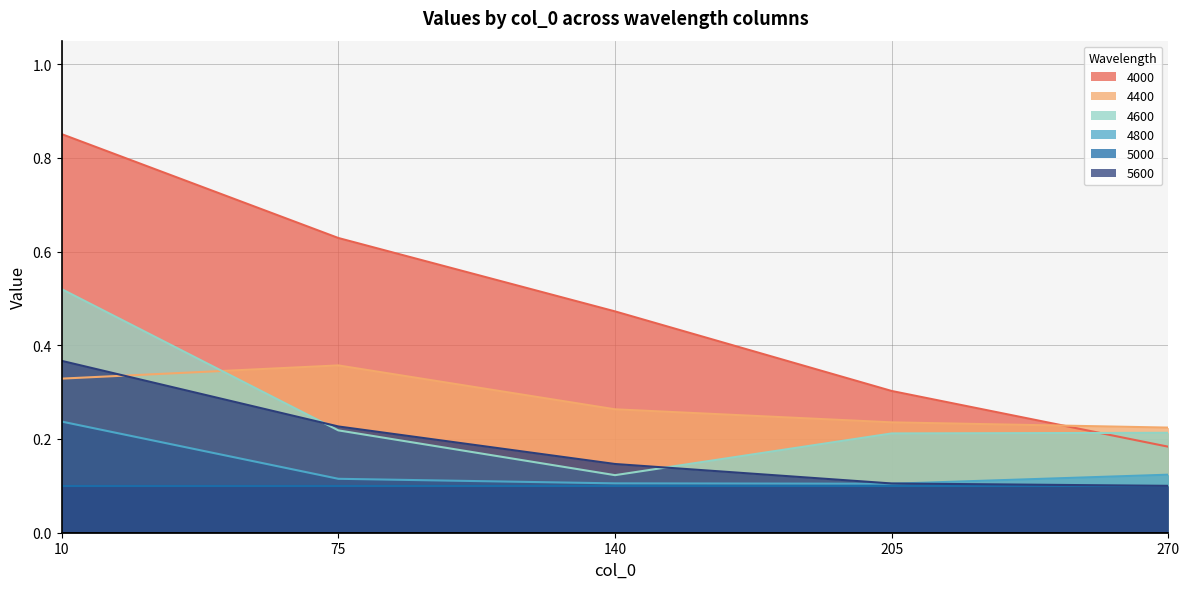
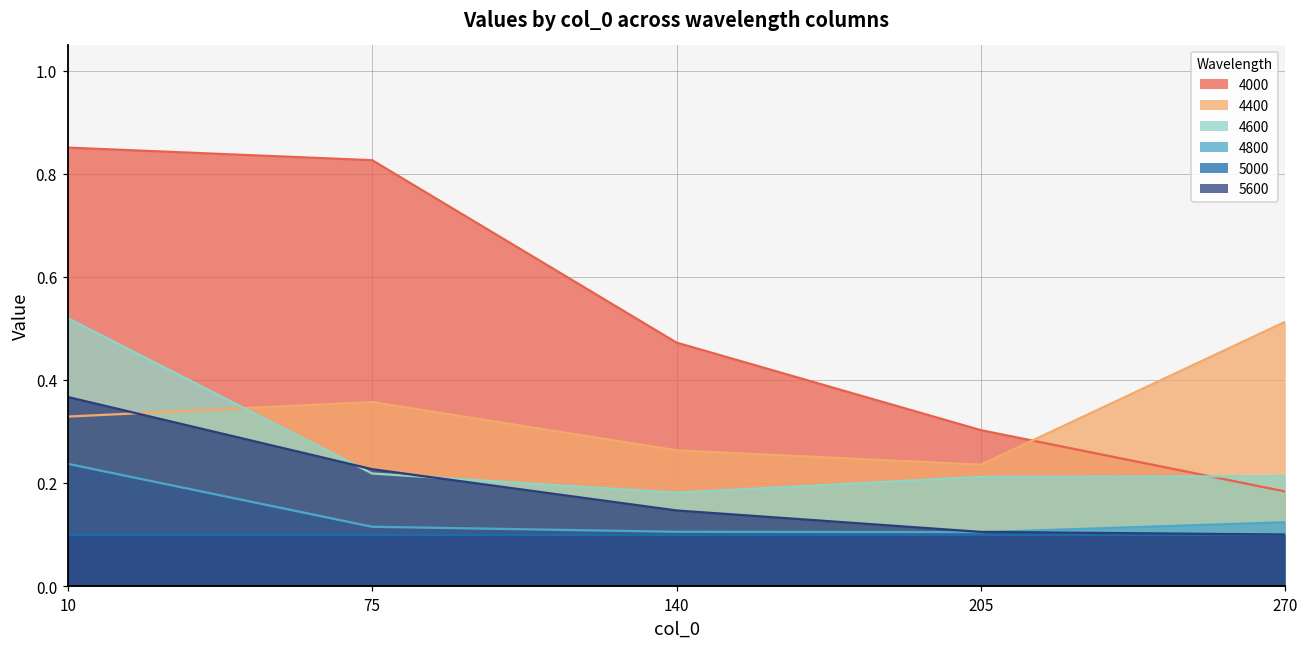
  {
    "4000": {
      "10": 0.85,
-     "75": 0.63,
+     "75": 0.83,
      "140": 0.47,
      "205": 0.30,
      "270": 0.18
    },
    "4400": {
      "10": 0.33,
      "75": 0.36,
      "140": 0.26,
      "205": 0.24,
-     "270": 0.22
+     "270": 0.51
    },
    "4600": {
      "10": 0.52,
      "75": 0.22,
-     "140": 0.12,
+     "140": 0.18,
      "205": 0.21,
      "270": 0.21
    },
    "4800": {
      "10": 0.24,
      "75": 0.12,
      "270": 0.12
    },
    "5000": {
      "10": 0.10,
      "75": 0.10
    },
    "5600": {
      "10": 0.37,
      "75": 0.23,
      "140": 0.15
    }
  }
